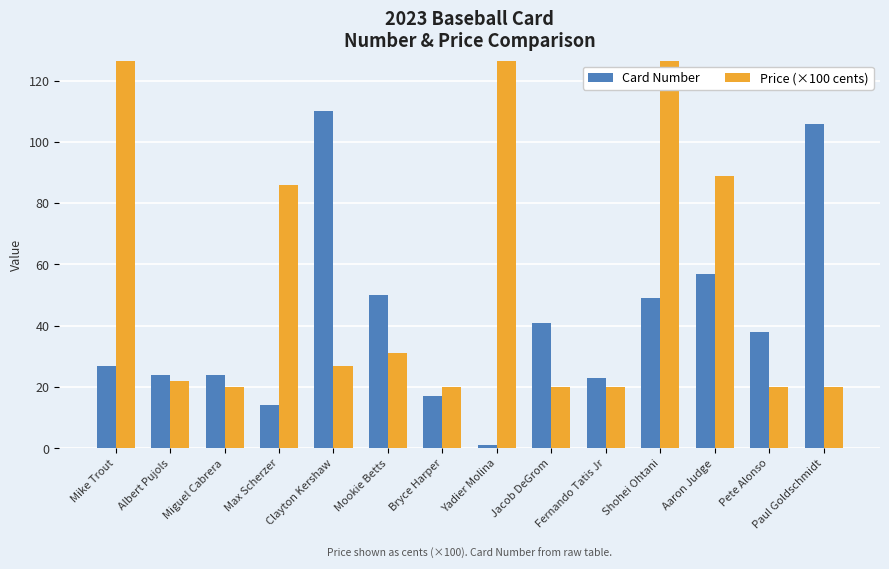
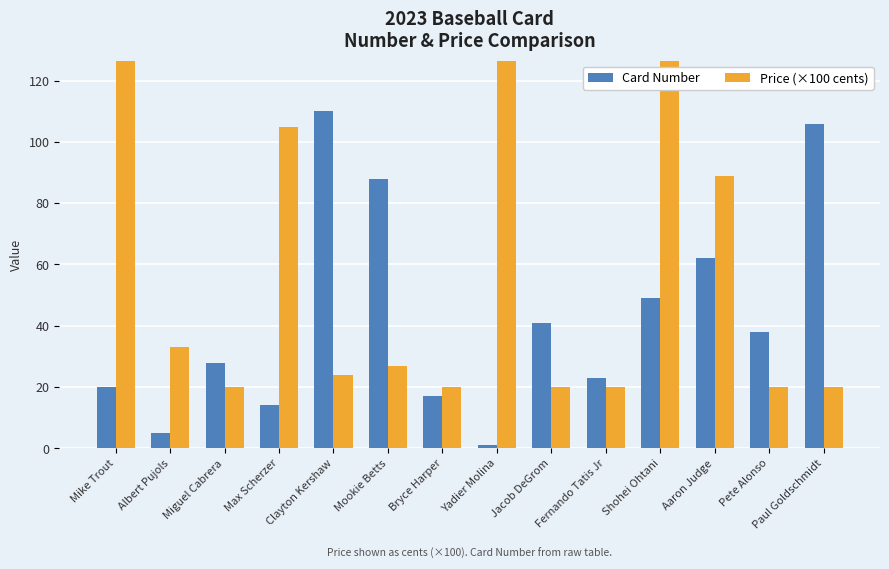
  {
    "Card Number": {
-     "Mike Trout": 27,
-     "Albert Pujols": 24,
-     "Miguel Cabrera": 24,
+     "Mike Trout": 20,
+     "Albert Pujols": 5,
+     "Miguel Cabrera": 28,
      "Max Scherzer": 14,
      "Clayton Kershaw": 110,
-     "Mookie Betts": 50,
+     "Mookie Betts": 88,
      "Bryce Harper": 17,
      "Yadier Molina": 1,
      "Jacob DeGrom": 41,
      "Fernando Tatis Jr": 23,
      "Shohei Ohtani": 49,
-     "Aaron Judge": 57,
+     "Aaron Judge": 62,
      "Pete Alonso": 38,
      "Paul Goldschmidt": 106
    },
    "Price (×100 cents)": {
-     "Albert Pujols": 22,
+     "Albert Pujols": 33,
      "Miguel Cabrera": 20,
-     "Max Scherzer": 86,
-     "Clayton Kershaw": 27,
-     "Mookie Betts": 31,
+     "Max Scherzer": 105,
+     "Clayton Kershaw": 24,
+     "Mookie Betts": 27,
      "Bryce Harper": 20,
      "Jacob DeGrom": 20,
      "Fernando Tatis Jr": 20,
      "Aaron Judge": 89,
      "Pete Alonso": 20,
      "Paul Goldschmidt": 20
    }
  }
